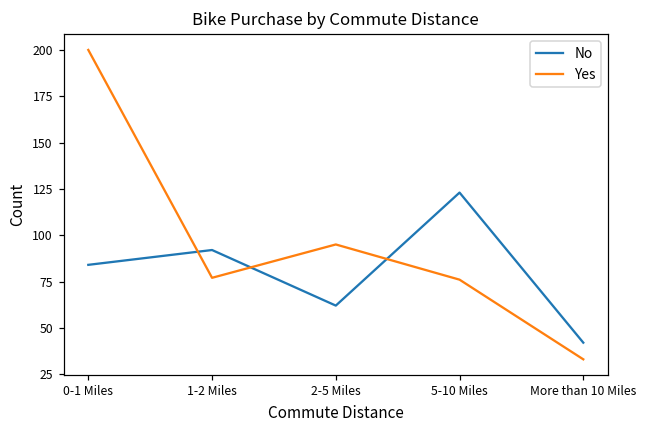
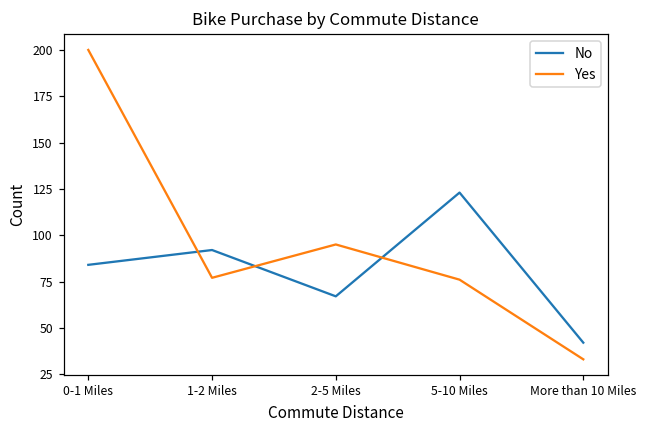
  {
    "No": {
      "0-1 Miles": 84,
      "1-2 Miles": 92,
-     "2-5 Miles": 62,
+     "2-5 Miles": 67,
      "5-10 Miles": 123,
      "More than 10 Miles": 42
    },
    "Yes": {
      "0-1 Miles": 200,
      "1-2 Miles": 77,
      "2-5 Miles": 95,
      "5-10 Miles": 76,
      "More than 10 Miles": 33
    }
  }
